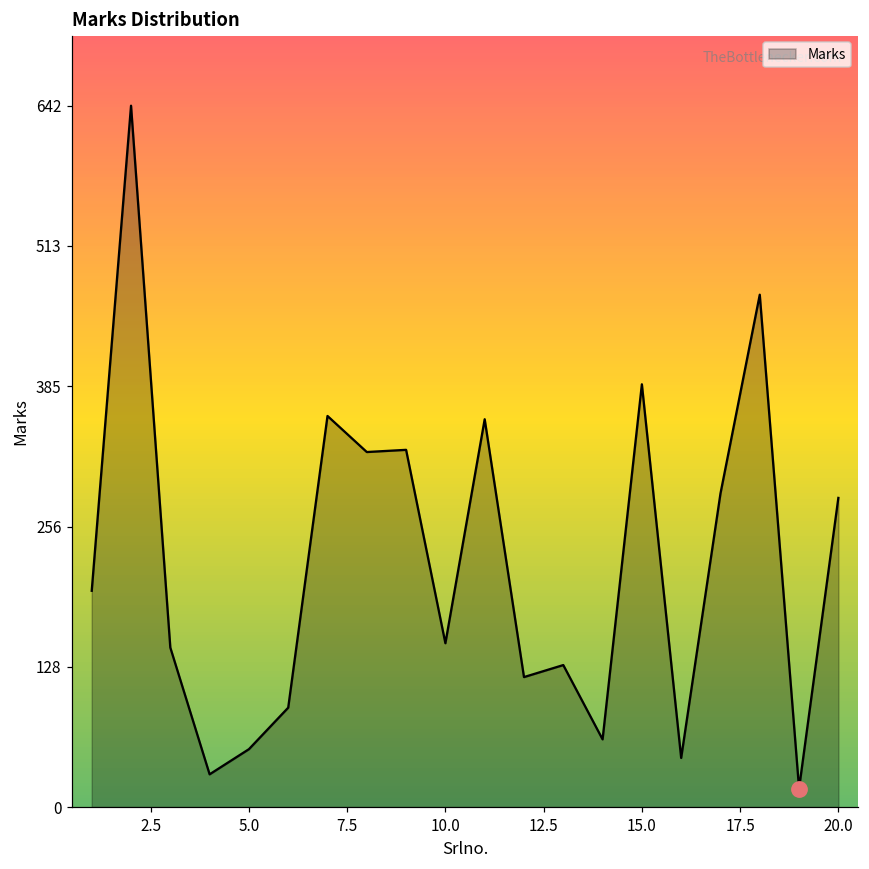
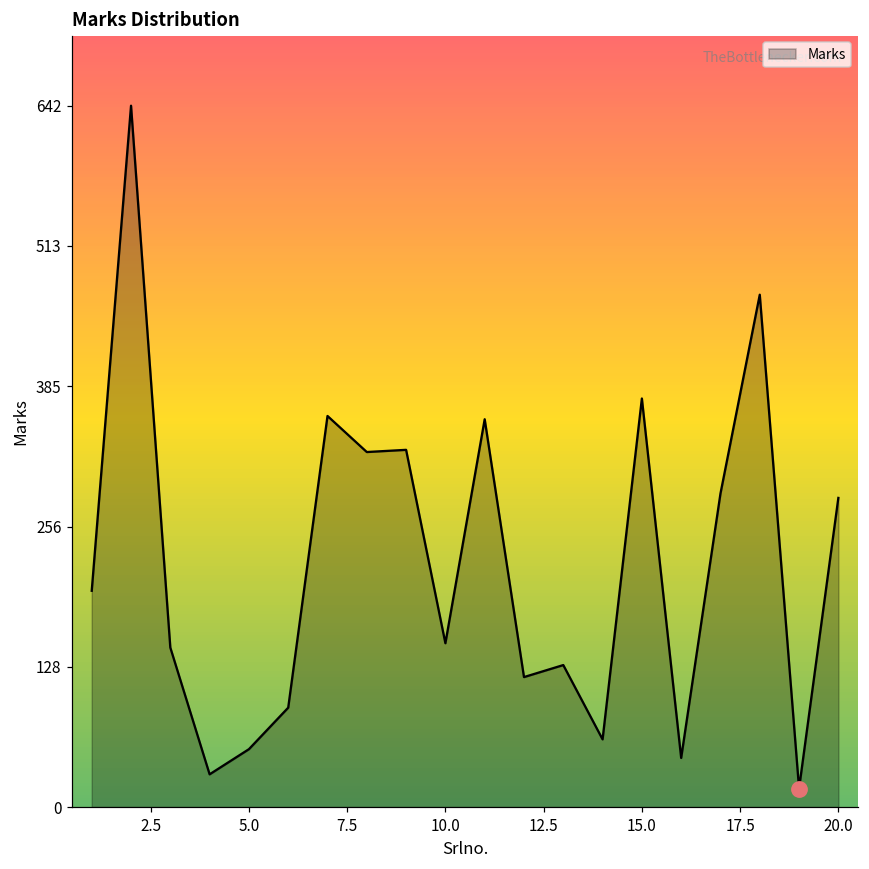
  {
    "Marks": {
      "5.0": 50,
      "10.0": 150,
-     "15.0": 390,
+     "15.0": 370,
      "20.0": 280
    }
  }
